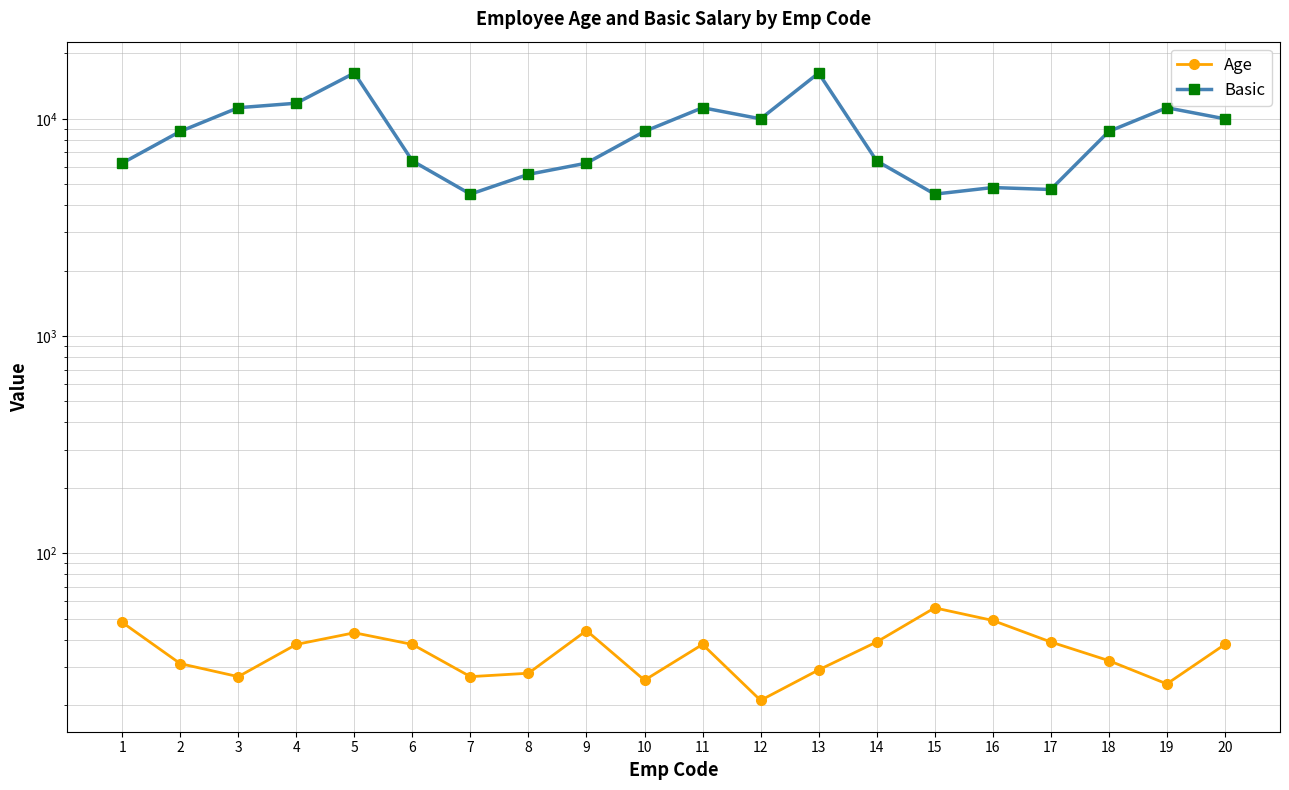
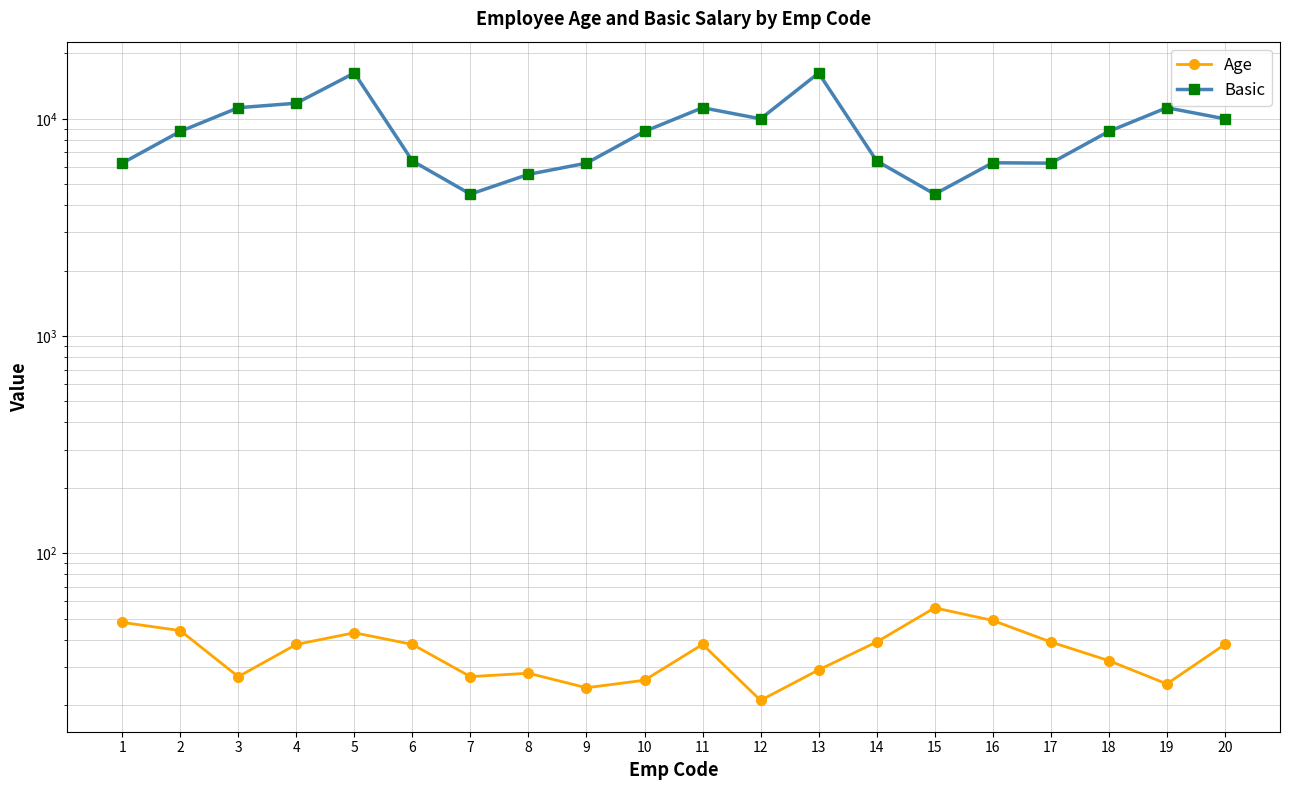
  {
    "Age": {
      "1": 48,
-     "2": 31,
+     "2": 44,
      "3": 27,
      "4": 38,
      "5": 43,
      "6": 38,
      "7": 27,
      "8": 28,
-     "9": 44,
+     "9": 24,
      "10": 26,
      "11": 38,
      "12": 21,
      "13": 29,
      "14": 39,
      "15": 56,
      "16": 49,
      "17": 39,
      "18": 32,
      "19": 25,
      "20": 38
    },
    "Basic": {
      "1": 6300,
      "2": 8800,
      "3": 11000,
      "4": 12000,
      "5": 16000,
      "6": 6400,
      "7": 4500,
      "8": 5600,
      "9": 6300,
      "10": 8800,
      "11": 11000,
      "12": 10000,
      "13": 16000,
      "14": 6400,
      "15": 4500,
-     "16": 4800,
-     "17": 4700,
+     "16": 6300,
+     "17": 6300,
      "18": 8800,
      "19": 11000,
      "20": 10000
    }
  }
